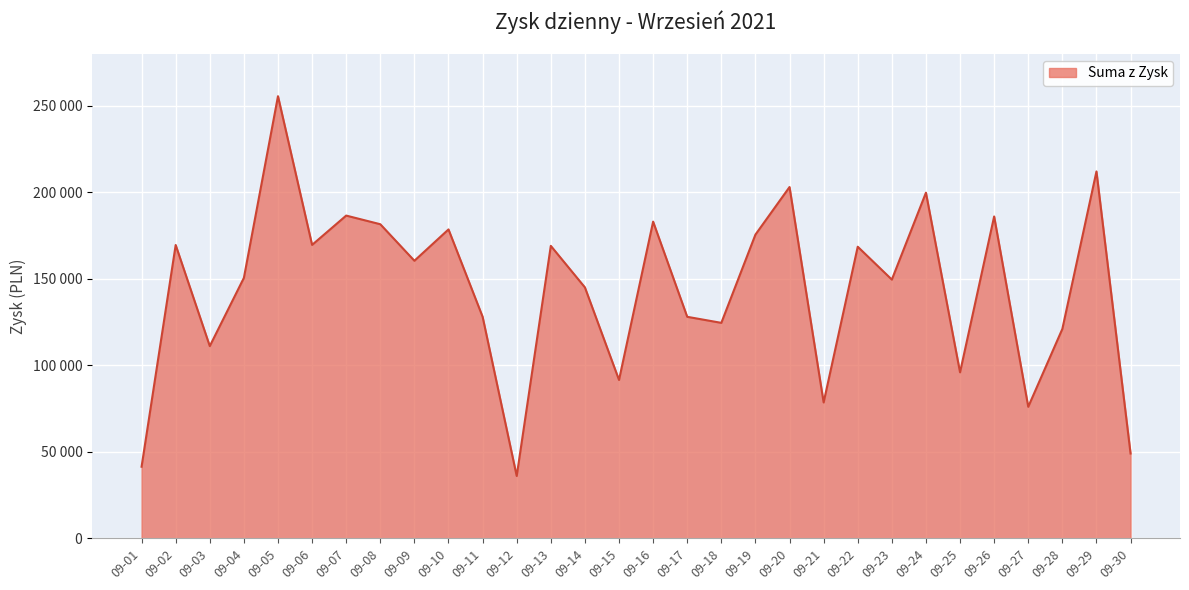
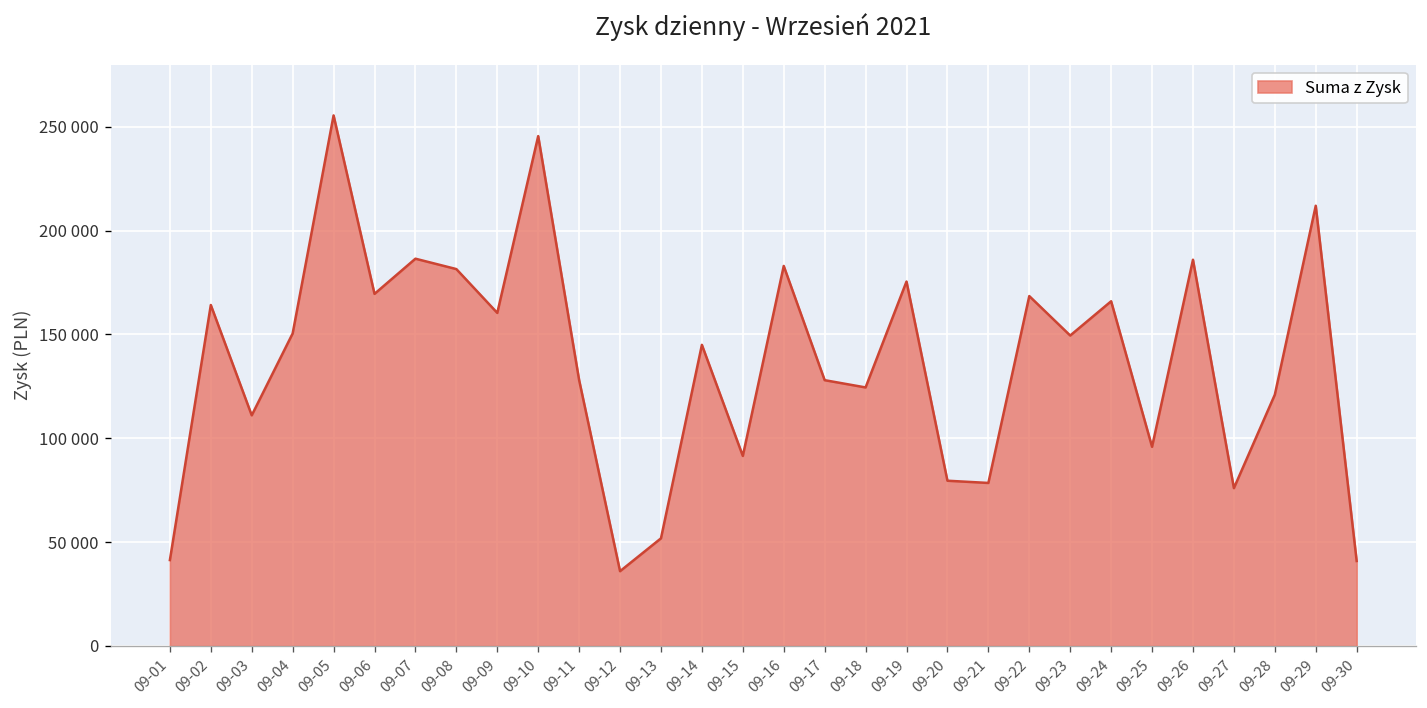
  {
    "09-01": 41000,
-   "09-02": 170000,
+   "09-02": 164000,
    "09-03": 111000,
    "09-04": 151000,
    "09-05": 256000,
    "09-06": 170000,
    "09-07": 187000,
    "09-08": 182000,
    "09-09": 160000,
-   "09-10": 179000,
+   "09-10": 246000,
    "09-11": 128000,
    "09-12": 36000,
-   "09-13": 169000,
+   "09-13": 52000,
    "09-14": 145000,
    "09-15": 92000,
    "09-16": 183000,
    "09-17": 128000,
    "09-18": 125000,
    "09-19": 176000,
-   "09-20": 203000,
+   "09-20": 80000,
    "09-21": 79000,
    "09-22": 169000,
    "09-23": 150000,
-   "09-24": 200000,
+   "09-24": 166000,
    "09-25": 96000,
    "09-26": 186000,
    "09-27": 76000,
    "09-28": 121000,
    "09-29": 212000,
-   "09-30": 49000
+   "09-30": 41000
  }
